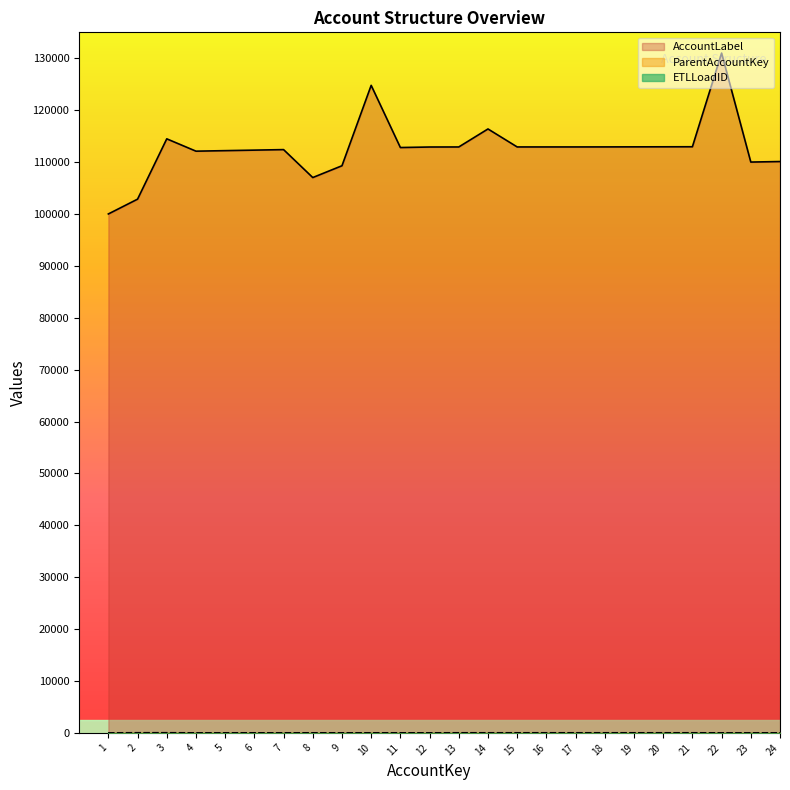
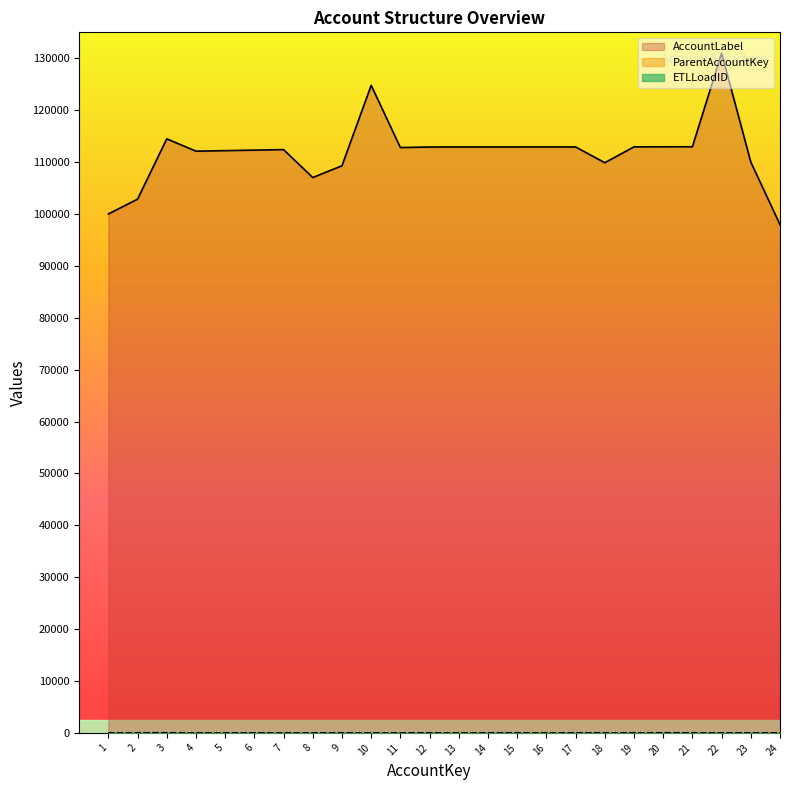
  {
    "AccountLabel": {
      "1": 100000,
      "2": 103000,
      "3": 114000,
      "4": 112000,
      "5": 112000,
      "6": 112000,
      "7": 112000,
      "8": 107000,
      "9": 109000,
      "10": 125000,
      "11": 113000,
      "12": 113000,
      "13": 113000,
-     "14": 116000,
+     "14": 113000,
      "15": 113000,
      "16": 113000,
      "17": 113000,
-     "18": 113000,
+     "18": 110000,
      "19": 113000,
      "20": 113000,
      "21": 113000,
      "23": 110000,
-     "24": 110000
+     "24": 98000
    }
  }
